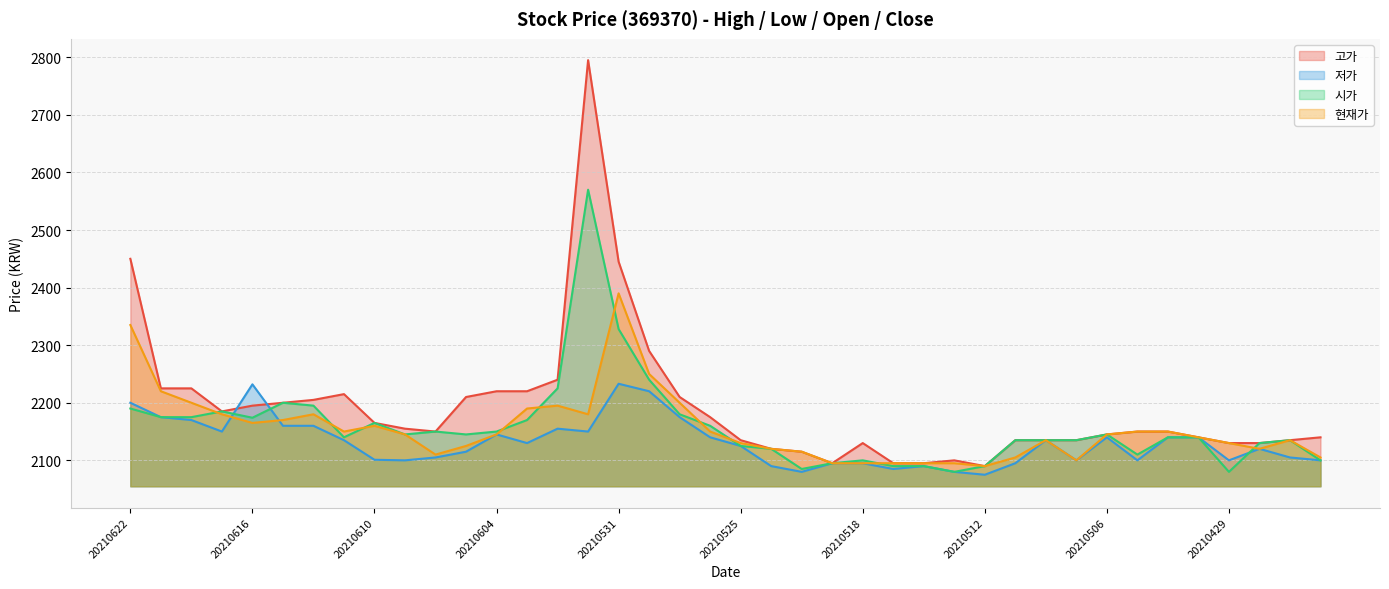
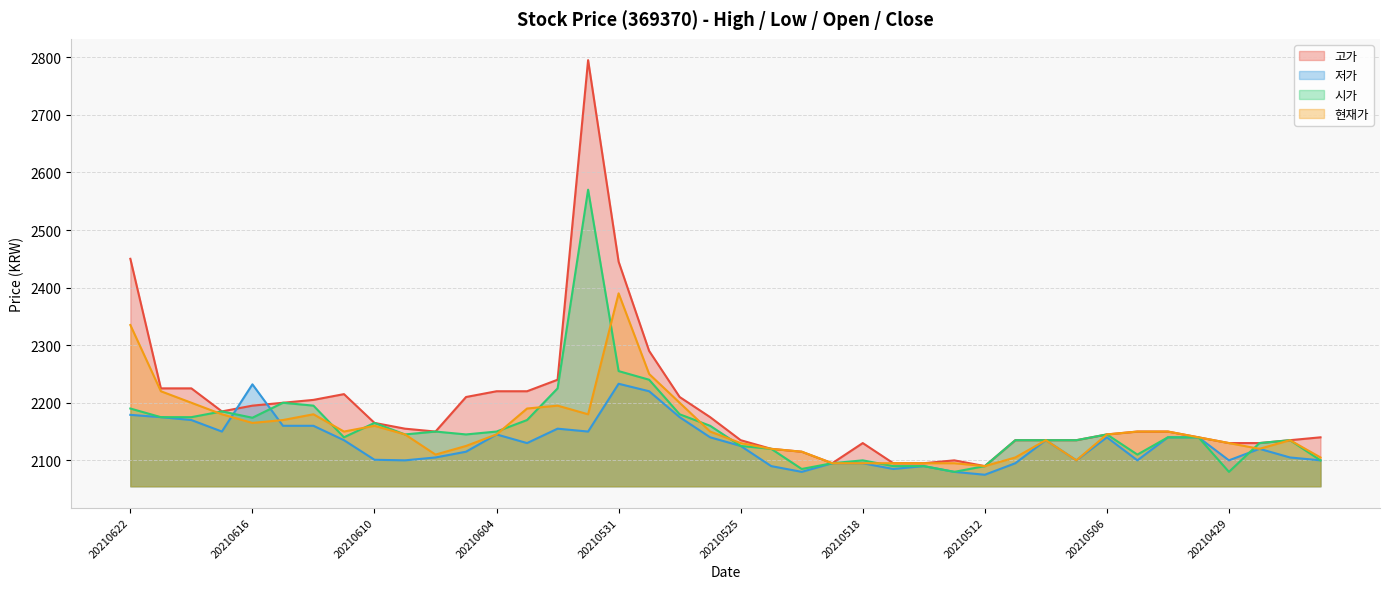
  {
    "저가": {
-     "20210622": 2200,
+     "20210622": 2180,
      "20210616": 2230,
      "20210610": 2100,
      "20210531": 2230,
      "20210512": 2080,
      "20210506": 2140,
      "20210429": 2100
    },
    "시가": {
      "20210622": 2190,
      "20210616": 2170,
      "20210604": 2150,
-     "20210531": 2330,
+     "20210531": 2260,
      "20210518": 2100,
      "20210429": 2080
    }
  }
